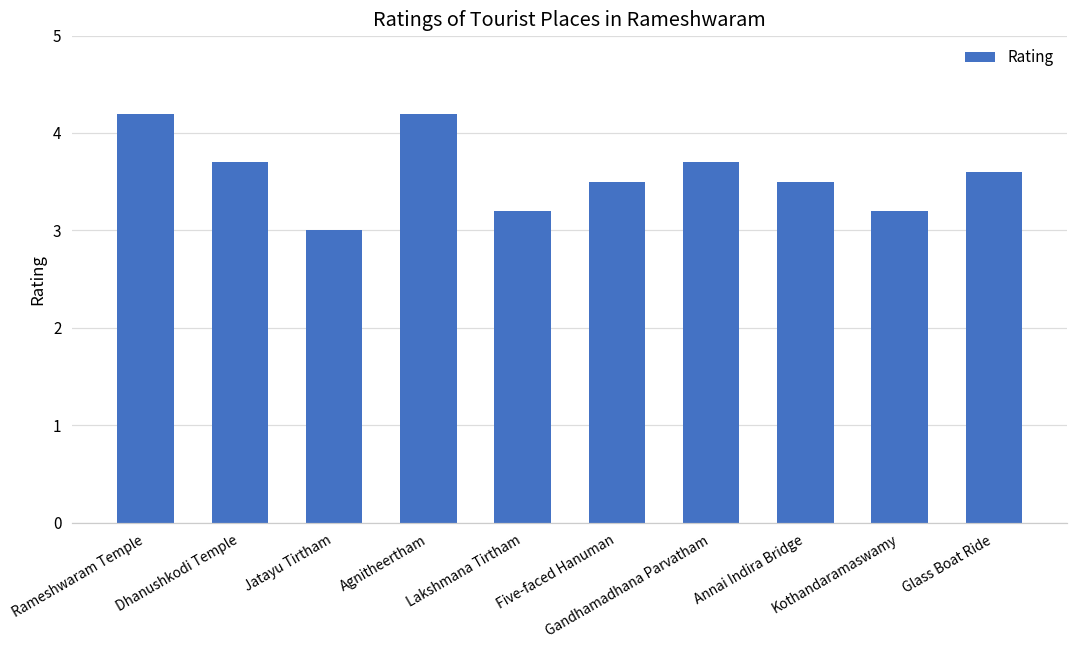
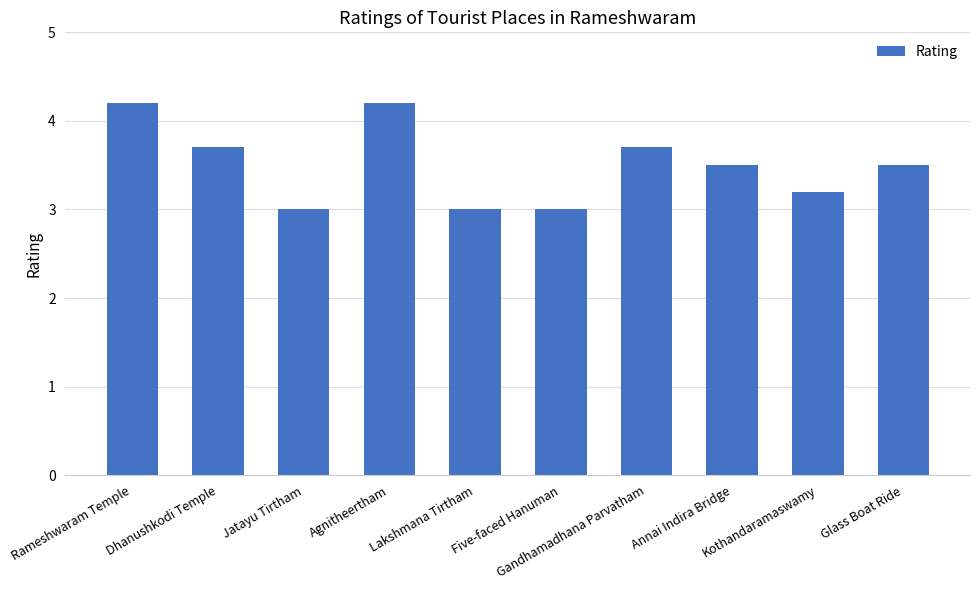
  {
    "Rameshwaram Temple": 4.2,
    "Dhanushkodi Temple": 3.7,
    "Jatayu Tirtham": 3.0,
    "Agnitheertham": 4.2,
-   "Lakshmana Tirtham": 3.2,
-   "Five-faced Hanuman": 3.5,
+   "Lakshmana Tirtham": 3.0,
+   "Five-faced Hanuman": 3.0,
    "Gandhamadhana Parvatham": 3.7,
    "Annai Indira Bridge": 3.5,
    "Kothandaramaswamy": 3.2,
-   "Glass Boat Ride": 3.6
+   "Glass Boat Ride": 3.5
  }
